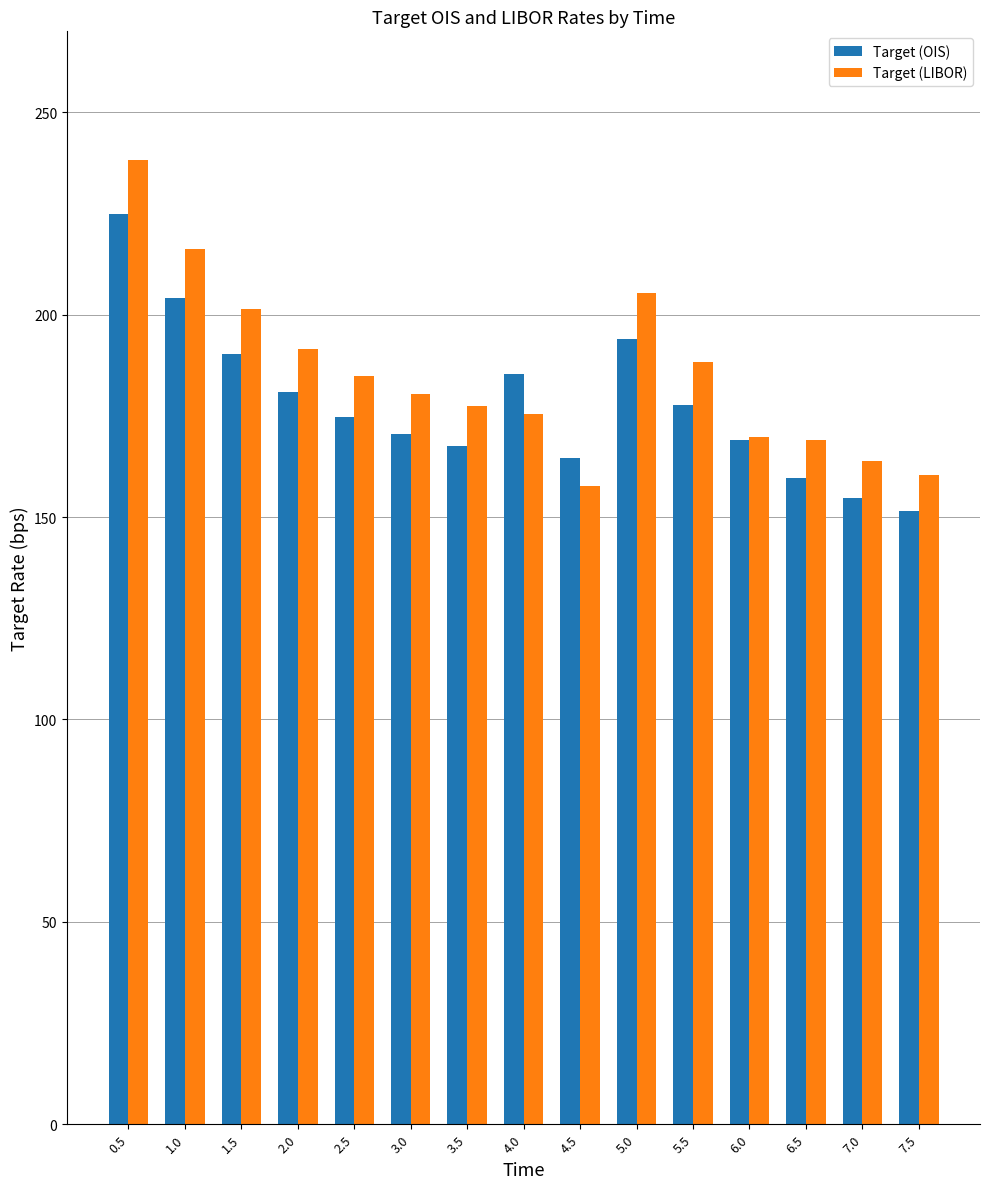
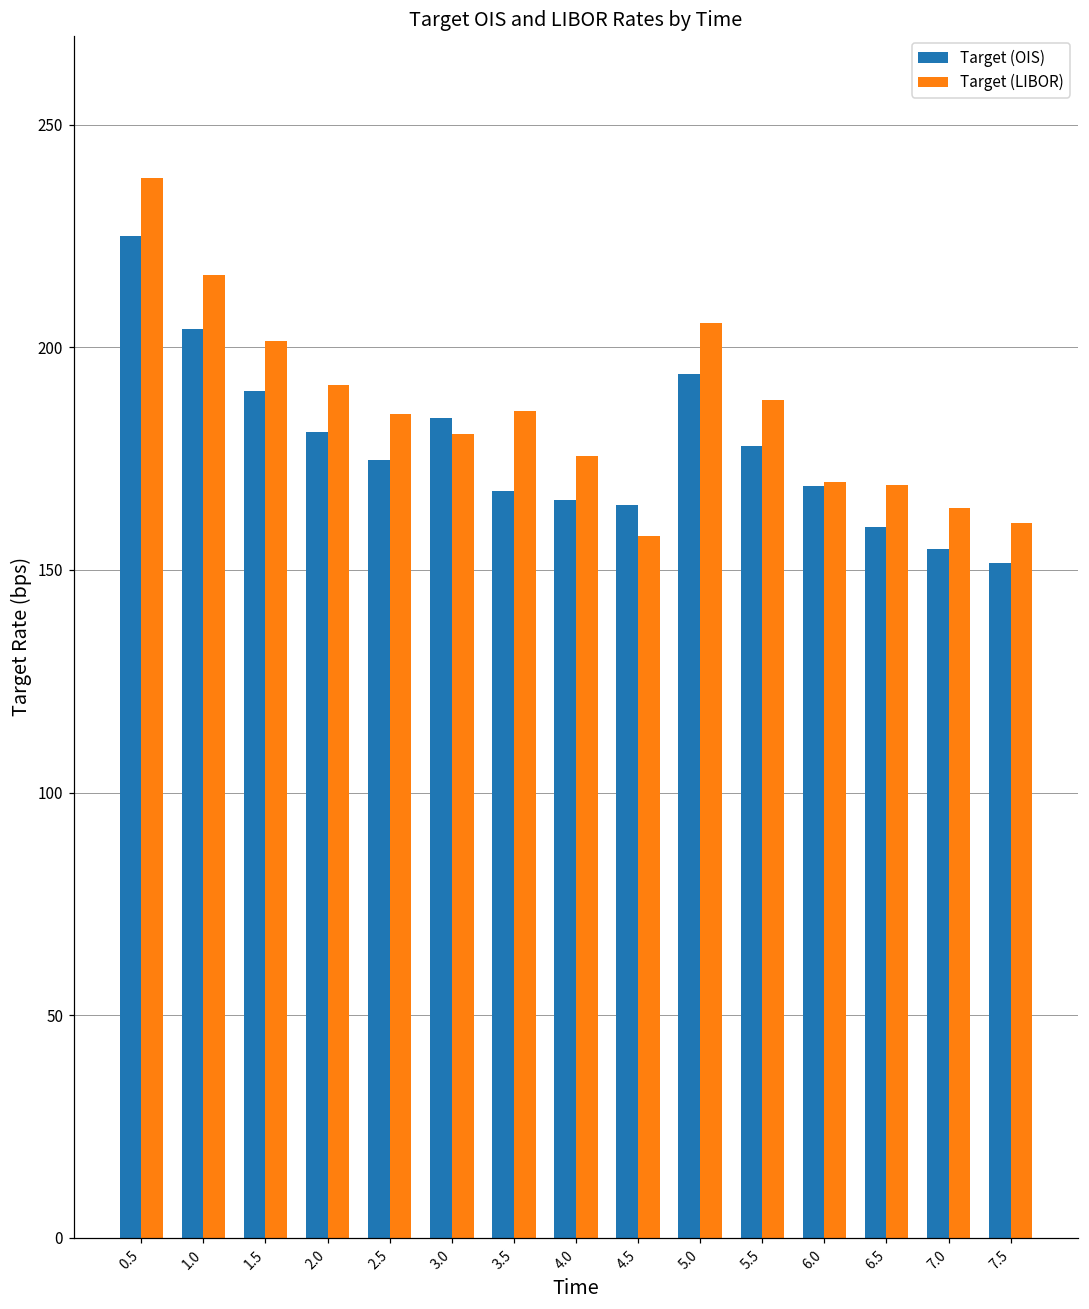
  {
    "Target (OIS)": {
      "0.5": 225,
      "1.0": 204,
      "1.5": 190,
      "2.0": 181,
      "2.5": 175,
-     "3.0": 170,
+     "3.0": 184,
      "3.5": 168,
-     "4.0": 185,
+     "4.0": 166,
      "4.5": 164,
      "5.0": 194,
      "5.5": 178,
      "6.0": 169,
      "6.5": 160,
      "7.0": 155,
      "7.5": 152
    },
    "Target (LIBOR)": {
      "0.5": 238,
      "1.0": 216,
      "1.5": 201,
      "2.0": 192,
      "2.5": 185,
      "3.0": 180,
-     "3.5": 177,
+     "3.5": 186,
      "4.0": 175,
      "4.5": 158,
      "5.0": 205,
      "5.5": 188,
      "6.0": 170,
      "6.5": 169,
      "7.0": 164,
      "7.5": 160
    }
  }
